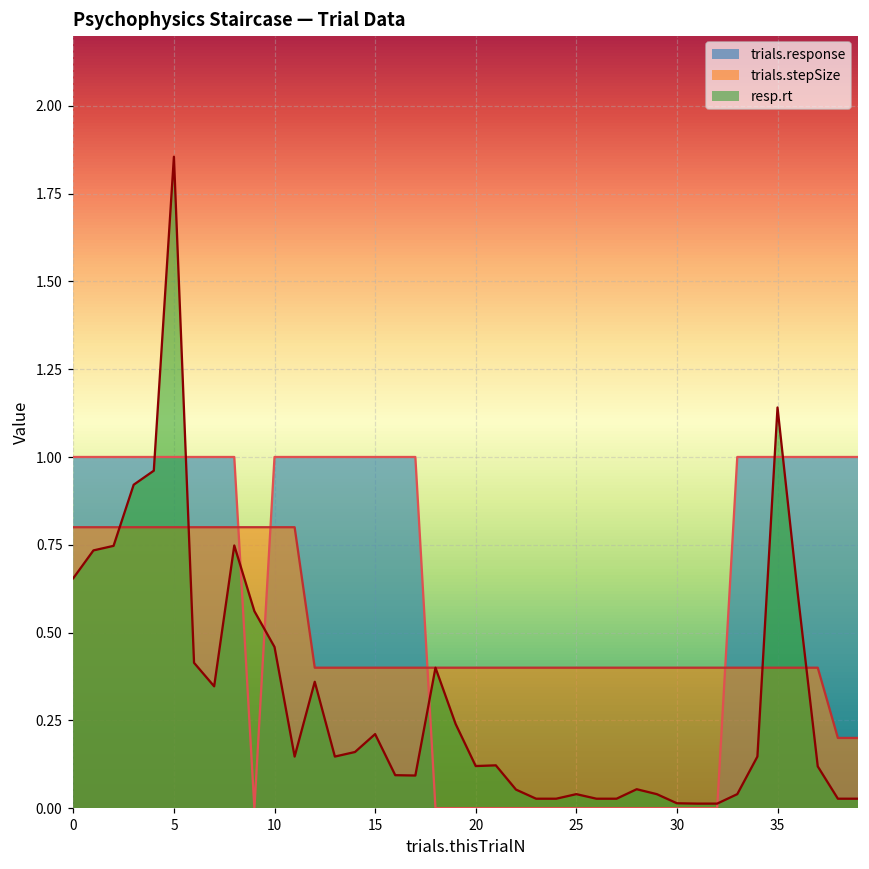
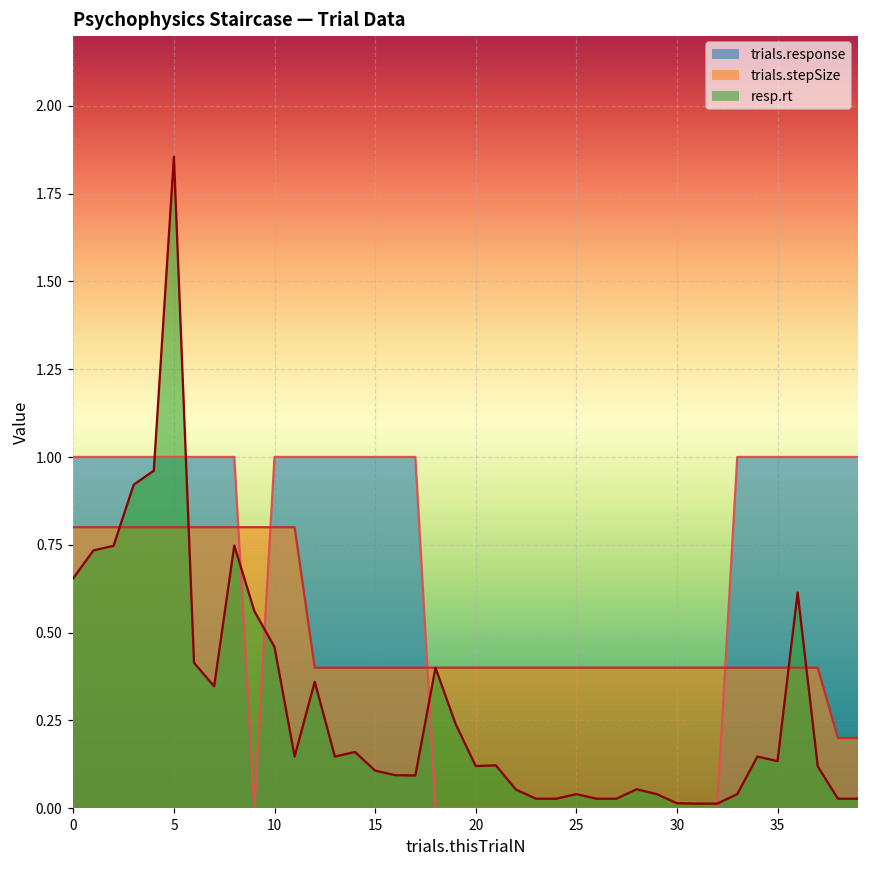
  {
    "trials.response": {
      "0": 1.00,
      "5": 1.00,
      "10": 1.00,
      "15": 1.00,
      "20": 0.00,
      "25": 0.00,
      "30": 0.00,
      "35": 1.00
    },
    "trials.stepSize": {
      "0": 0.80,
      "5": 0.80,
      "10": 0.80,
      "15": 0.40,
      "20": 0.40,
      "25": 0.40,
      "30": 0.40,
      "35": 0.40
    },
    "resp.rt": {
      "0": 0.66,
      "5": 1.86,
      "10": 0.46,
-     "15": 0.21,
+     "15": 0.11,
      "20": 0.12,
      "25": 0.04,
      "30": 0.01,
-     "35": 1.14
+     "35": 0.13
    }
  }
